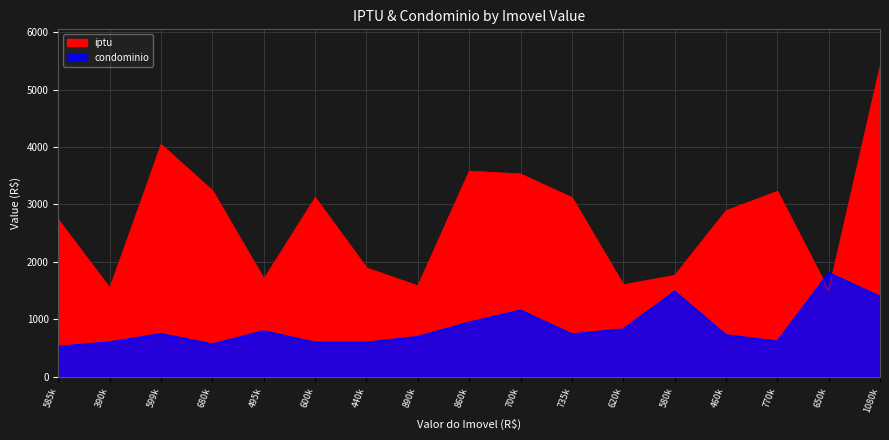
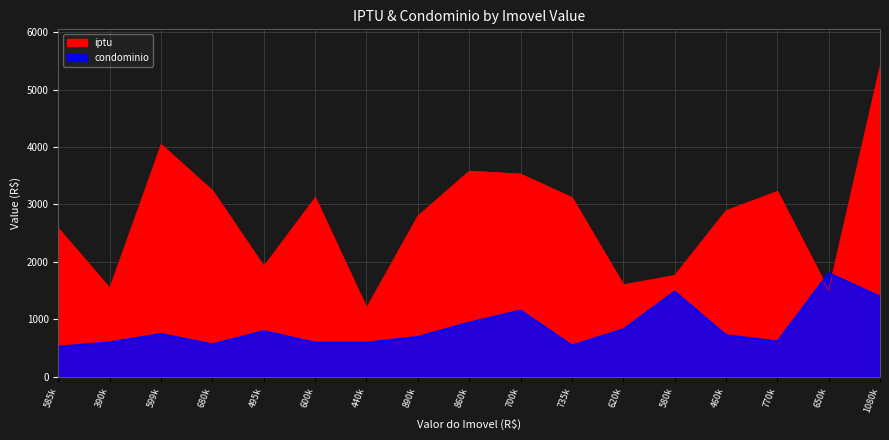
  {
    "iptu": {
-     "585k": 2700,
+     "585k": 2600,
      "390k": 1500,
      "599k": 4000,
      "680k": 3200,
-     "495k": 1700,
+     "495k": 1900,
      "600k": 3100,
-     "440k": 1900,
-     "890k": 1600,
+     "440k": 1200,
+     "890k": 2800,
      "860k": 3600,
      "700k": 3500,
      "735k": 3100,
      "620k": 1600,
      "580k": 1800,
      "460k": 2900,
      "770k": 3200,
      "650k": 1500,
      "1080k": 5400
    },
    "condominio": {
      "585k": 500,
      "390k": 600,
      "599k": 800,
      "680k": 600,
      "495k": 800,
      "600k": 600,
      "440k": 600,
      "890k": 700,
      "860k": 1000,
      "700k": 1200,
-     "735k": 700,
+     "735k": 600,
      "620k": 800,
      "580k": 1500,
      "460k": 700,
      "770k": 600,
      "650k": 1800,
      "1080k": 1400
    }
  }
